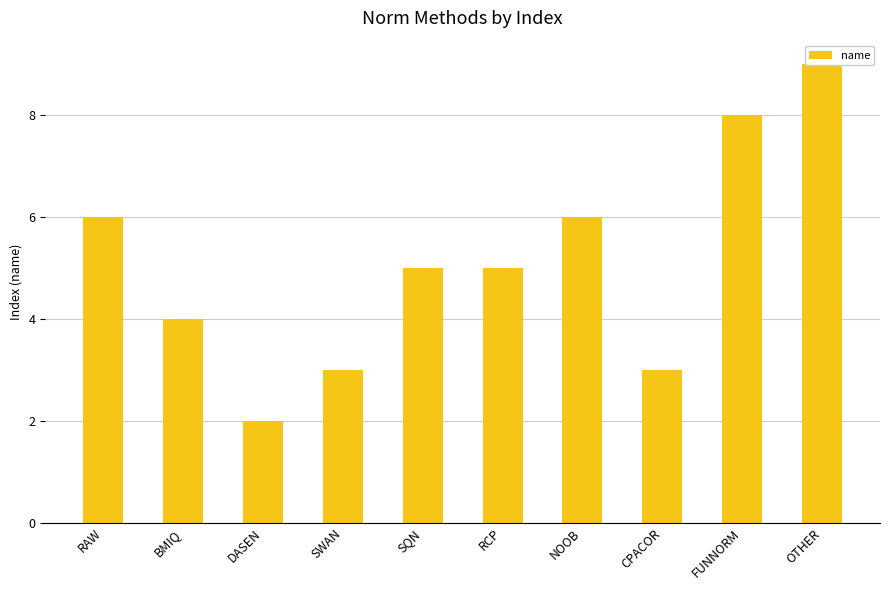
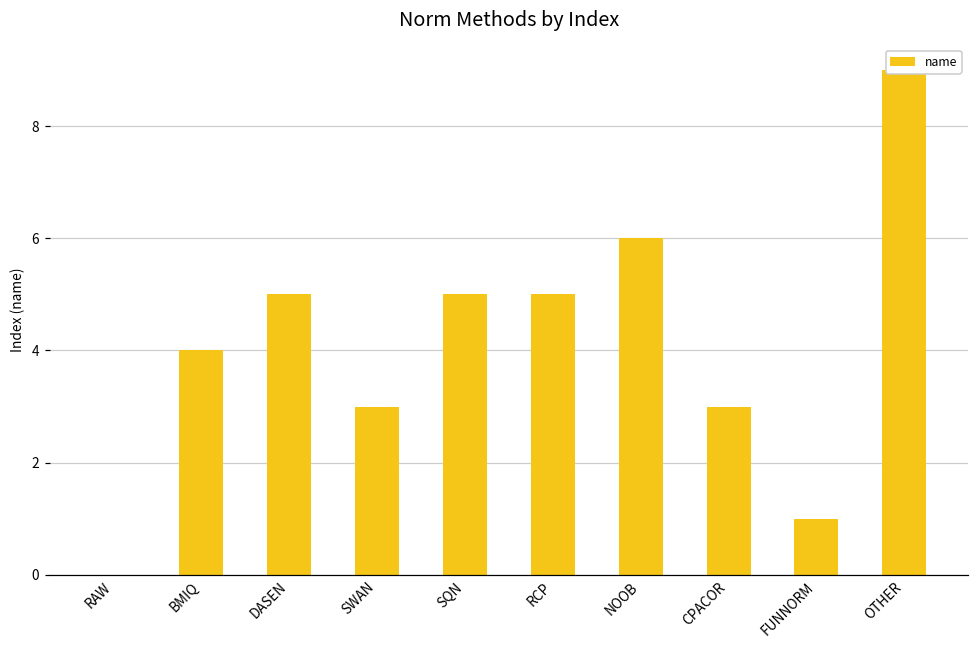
  {
-   "RAW": 6,
+   "RAW": 0,
    "BMIQ": 4,
-   "DASEN": 2,
+   "DASEN": 5,
    "SWAN": 3,
    "SQN": 5,
    "RCP": 5,
    "NOOB": 6,
    "CPACOR": 3,
-   "FUNNORM": 8
+   "FUNNORM": 1
  }
